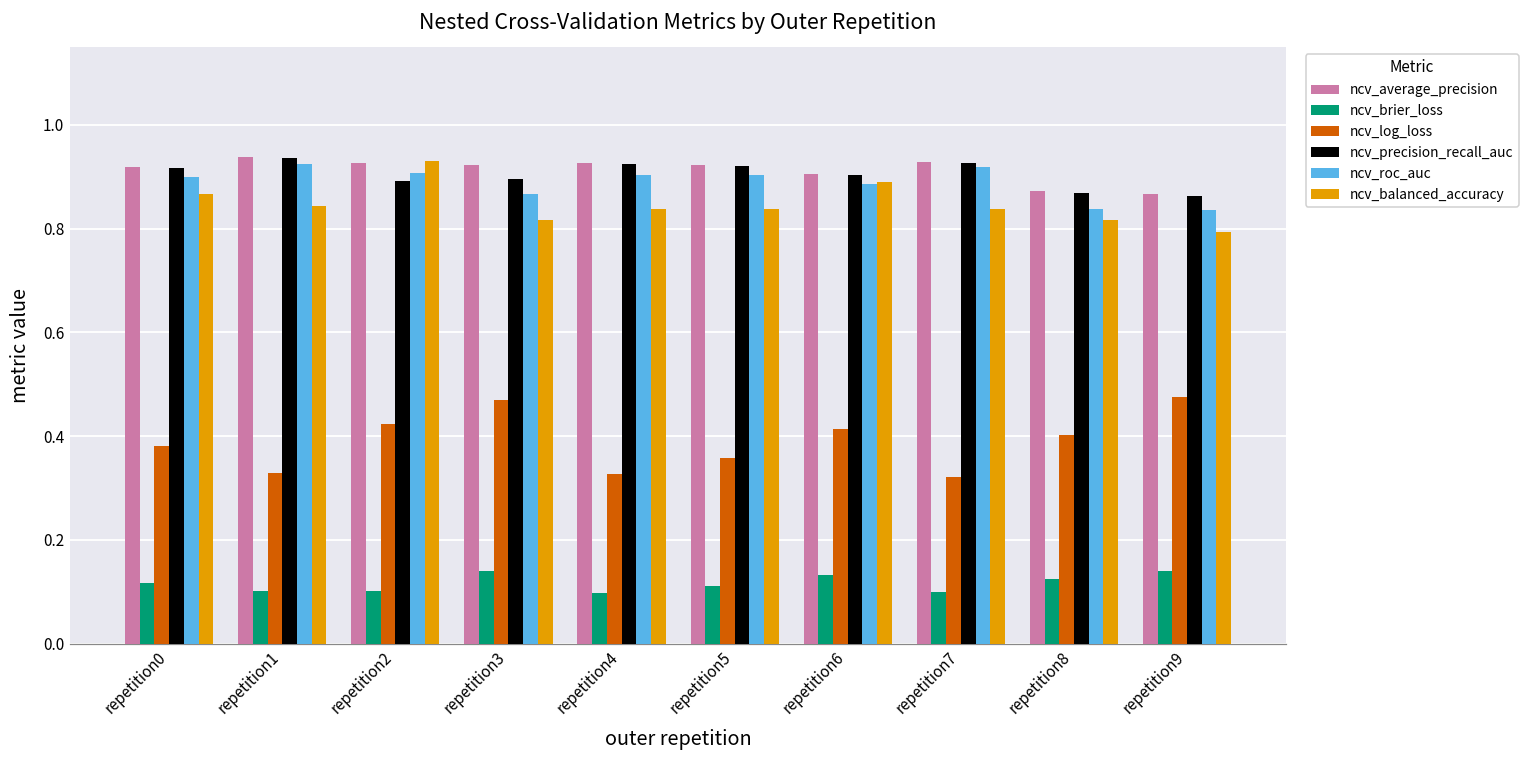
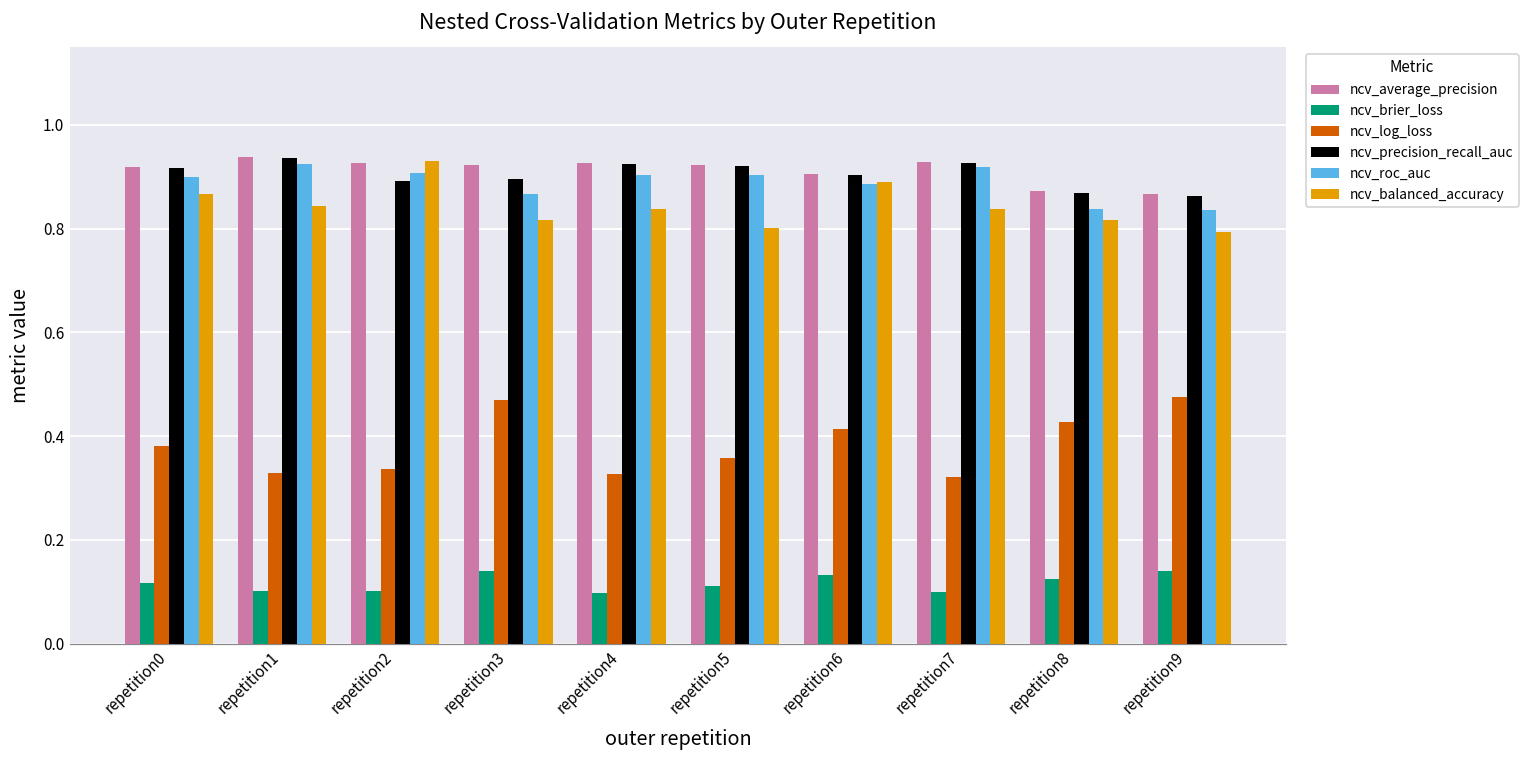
  {
    "ncv_average_precision": {
      "repetition0": 0.92,
      "repetition1": 0.94,
      "repetition2": 0.93,
      "repetition3": 0.92,
      "repetition4": 0.93,
      "repetition5": 0.92,
      "repetition6": 0.91,
      "repetition7": 0.93,
      "repetition8": 0.87,
      "repetition9": 0.87
    },
    "ncv_brier_loss": {
      "repetition0": 0.12,
      "repetition1": 0.10,
      "repetition2": 0.10,
      "repetition3": 0.14,
      "repetition4": 0.10,
      "repetition5": 0.11,
      "repetition6": 0.13,
      "repetition7": 0.10,
      "repetition8": 0.12,
      "repetition9": 0.14
    },
    "ncv_log_loss": {
      "repetition0": 0.38,
      "repetition1": 0.33,
-     "repetition2": 0.42,
+     "repetition2": 0.34,
      "repetition3": 0.47,
      "repetition4": 0.33,
      "repetition5": 0.36,
      "repetition6": 0.41,
      "repetition7": 0.32,
-     "repetition8": 0.40,
+     "repetition8": 0.43,
      "repetition9": 0.48
    },
    "ncv_precision_recall_auc": {
      "repetition0": 0.92,
      "repetition1": 0.94,
      "repetition2": 0.89,
      "repetition3": 0.90,
      "repetition4": 0.92,
      "repetition5": 0.92,
      "repetition6": 0.90,
      "repetition7": 0.93,
      "repetition8": 0.87,
      "repetition9": 0.86
    },
    "ncv_roc_auc": {
      "repetition0": 0.90,
      "repetition1": 0.92,
      "repetition2": 0.91,
      "repetition3": 0.87,
      "repetition4": 0.90,
      "repetition5": 0.90,
      "repetition6": 0.89,
      "repetition7": 0.92,
      "repetition8": 0.84,
      "repetition9": 0.84
    },
    "ncv_balanced_accuracy": {
      "repetition0": 0.87,
      "repetition1": 0.84,
      "repetition2": 0.93,
      "repetition3": 0.82,
      "repetition4": 0.84,
-     "repetition5": 0.84,
+     "repetition5": 0.80,
      "repetition6": 0.89,
      "repetition7": 0.84,
      "repetition8": 0.82,
      "repetition9": 0.79
    }
  }
